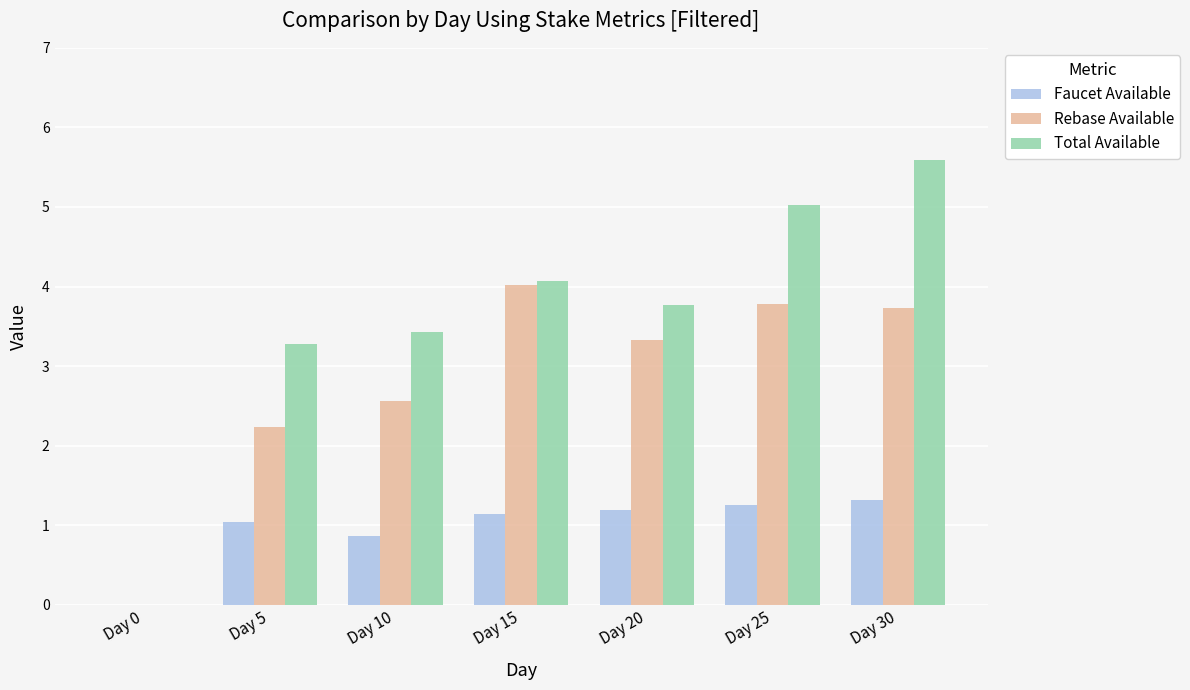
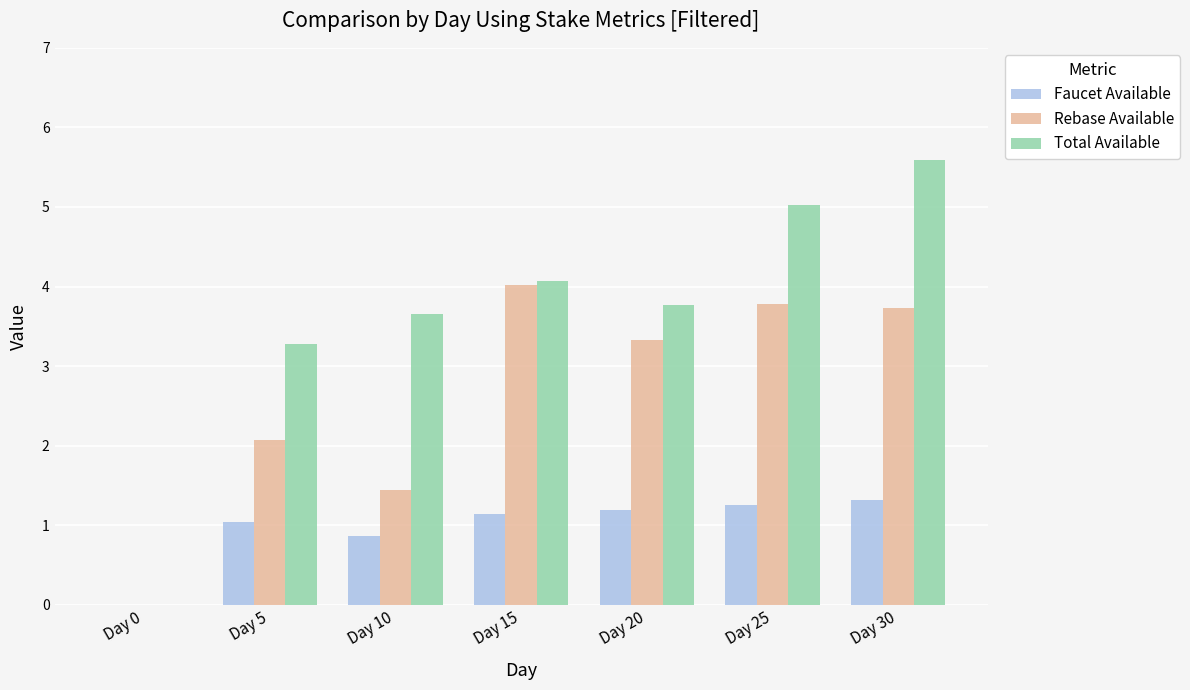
  {
    "Faucet Available": {
      "Day 0": 0.0,
      "Day 5": 1.0,
      "Day 10": 0.9,
      "Day 15": 1.1,
      "Day 20": 1.2,
      "Day 25": 1.3,
      "Day 30": 1.3
    },
    "Rebase Available": {
      "Day 0": 0.0,
-     "Day 5": 2.2,
-     "Day 10": 2.6,
+     "Day 5": 2.1,
+     "Day 10": 1.4,
      "Day 15": 4.0,
      "Day 20": 3.3,
      "Day 25": 3.8,
      "Day 30": 3.7
    },
    "Total Available": {
      "Day 0": 0.0,
      "Day 5": 3.3,
-     "Day 10": 3.4,
+     "Day 10": 3.6,
      "Day 15": 4.1,
      "Day 20": 3.8,
      "Day 25": 5.0,
      "Day 30": 5.6
    }
  }
